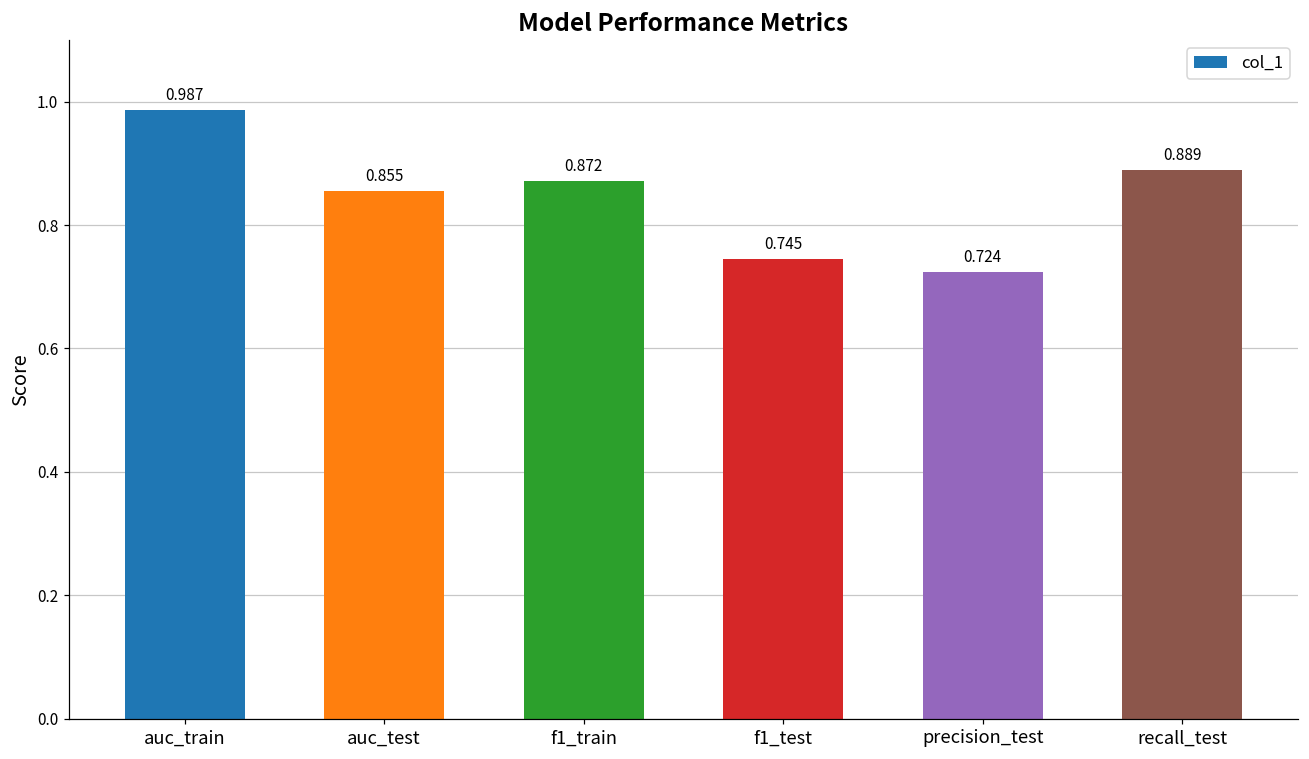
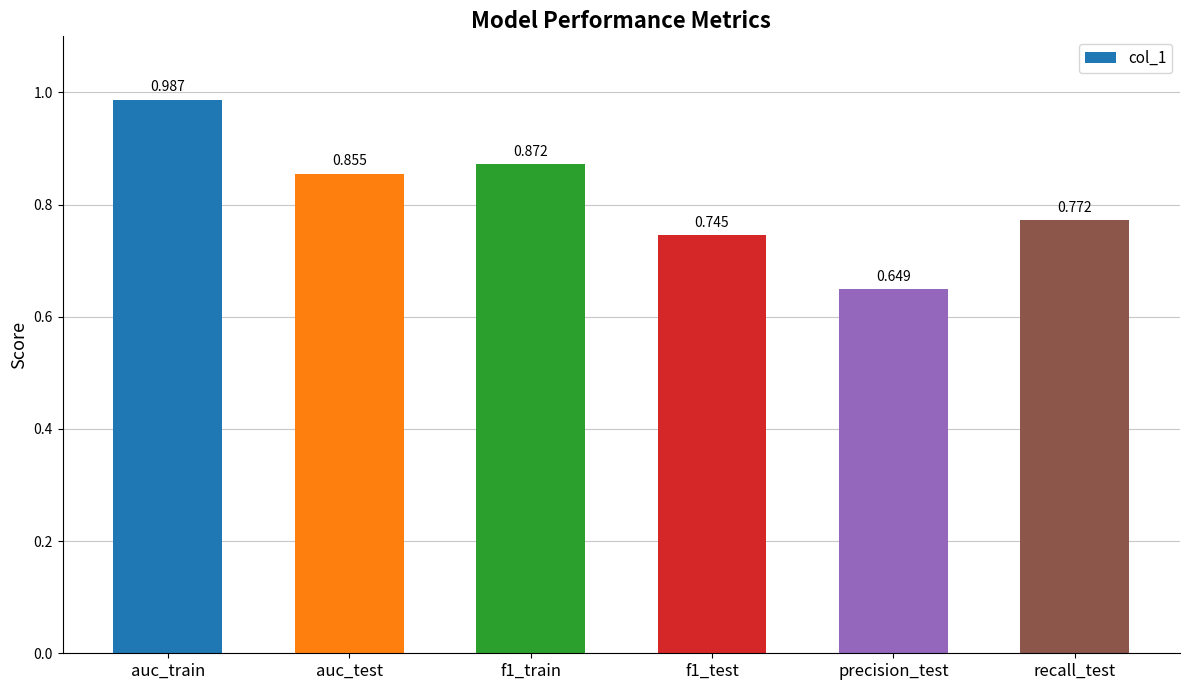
  {
    "auc_train": 0.987,
    "auc_test": 0.855,
    "f1_train": 0.872,
    "f1_test": 0.745,
-   "precision_test": 0.724,
-   "recall_test": 0.889
+   "precision_test": 0.649,
+   "recall_test": 0.772
  }
